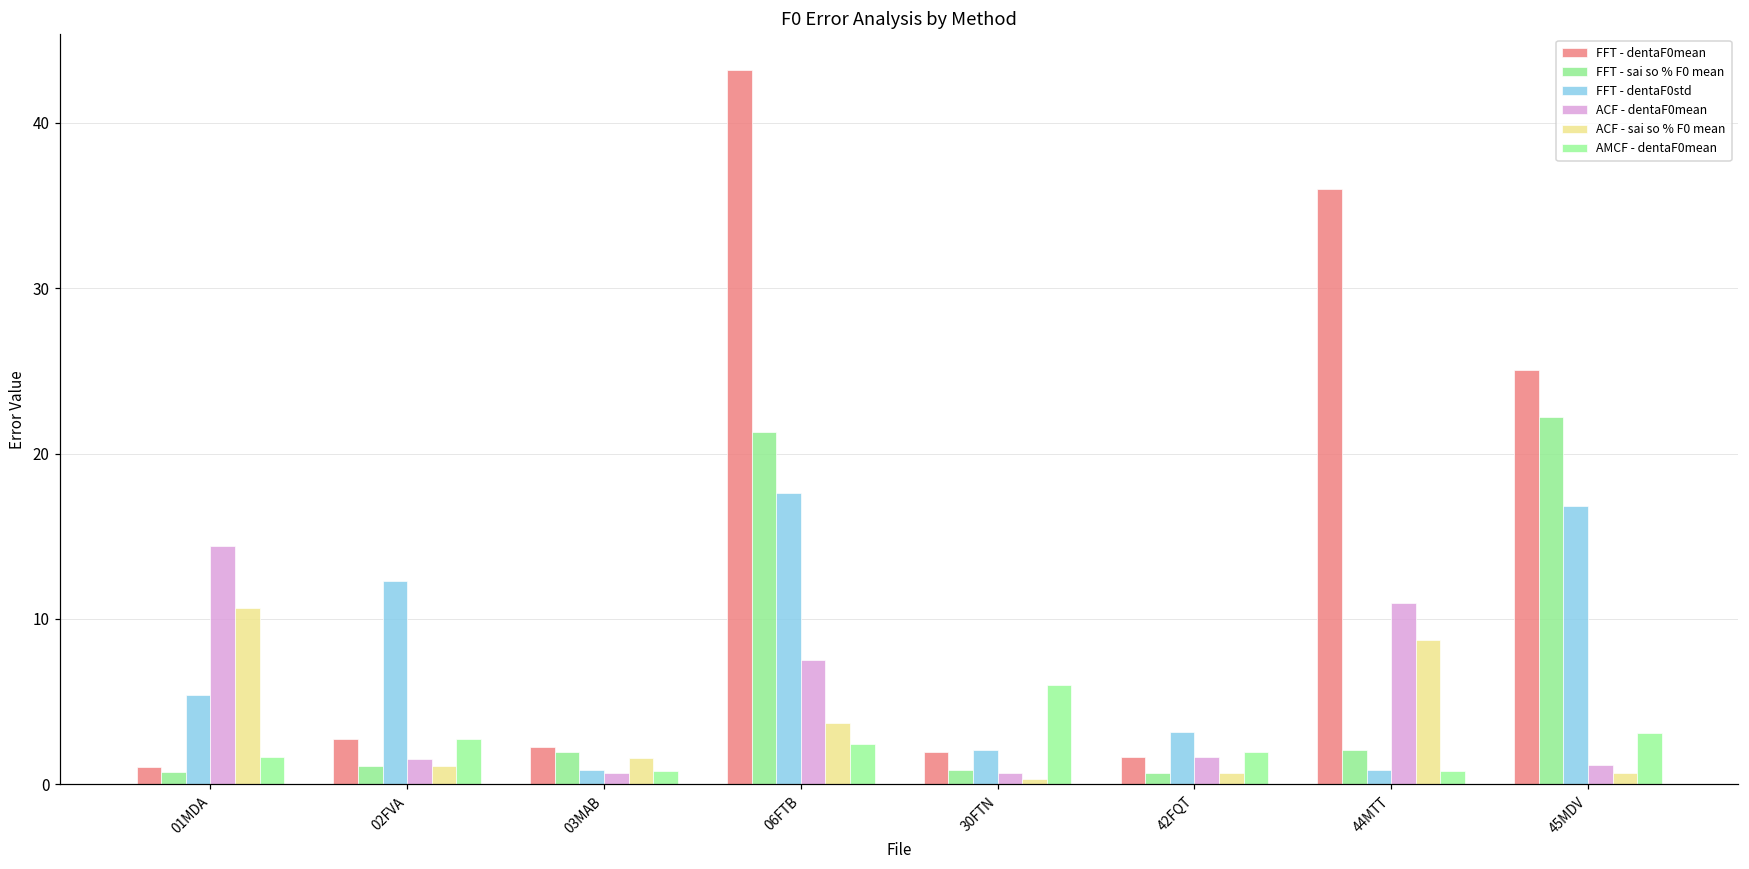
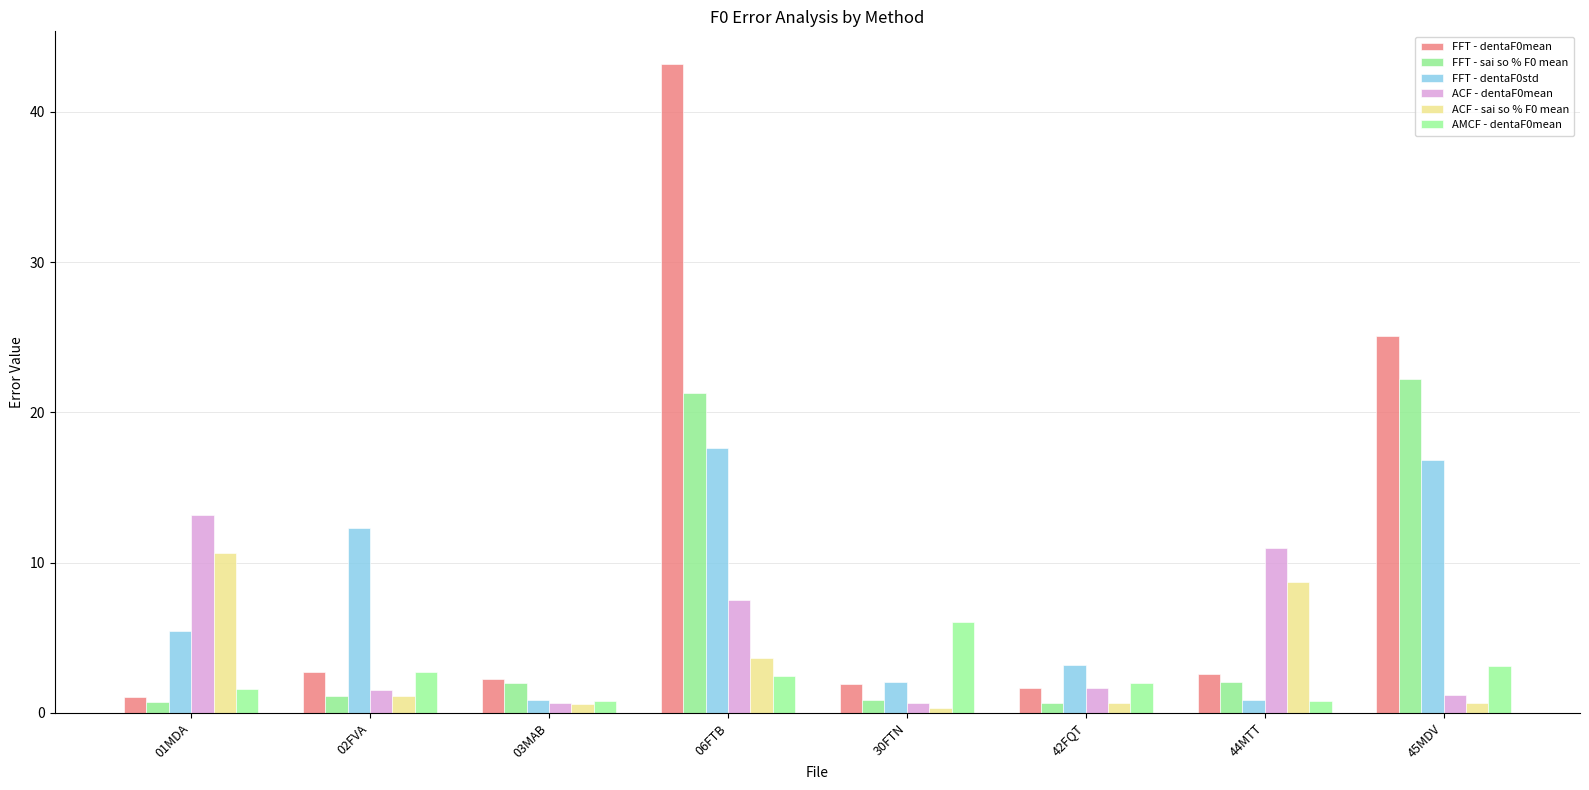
  {
    "FFT - dentaF0mean": {
      "01MDA": 1.0,
      "02FVA": 2.7,
      "03MAB": 2.3,
      "06FTB": 43.2,
      "30FTN": 2.0,
      "42FQT": 1.7,
-     "44MTT": 36.0,
+     "44MTT": 2.6,
      "45MDV": 25.1
    },
    "FFT - dentaF0std": {
      "01MDA": 5.4,
      "02FVA": 12.3,
      "03MAB": 0.9,
      "06FTB": 17.6,
      "30FTN": 2.1,
      "42FQT": 3.2,
      "44MTT": 0.9,
      "45MDV": 16.8
    },
    "ACF - dentaF0mean": {
-     "01MDA": 14.4,
+     "01MDA": 13.2,
      "02FVA": 1.5,
      "03MAB": 0.7,
      "06FTB": 7.5,
      "30FTN": 0.7,
      "42FQT": 1.7,
      "44MTT": 10.9,
      "45MDV": 1.2
    },
    "ACF - sai so % F0 mean": {
      "01MDA": 10.7,
      "02FVA": 1.1,
-     "03MAB": 1.6,
+     "03MAB": 0.6,
      "06FTB": 3.7,
      "30FTN": 0.3,
      "42FQT": 0.7,
      "44MTT": 8.7,
      "45MDV": 0.7
    }
  }
